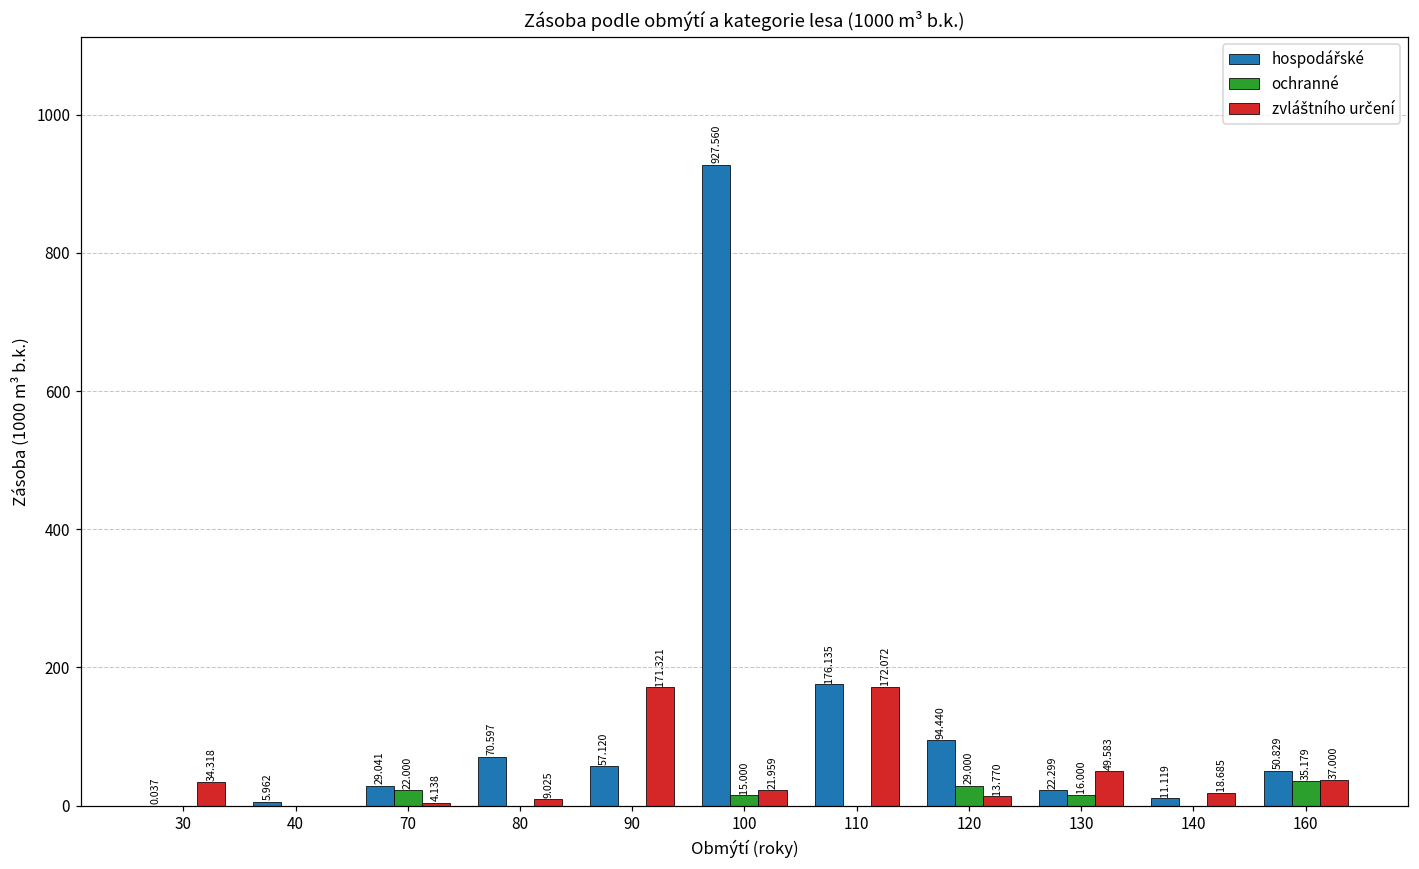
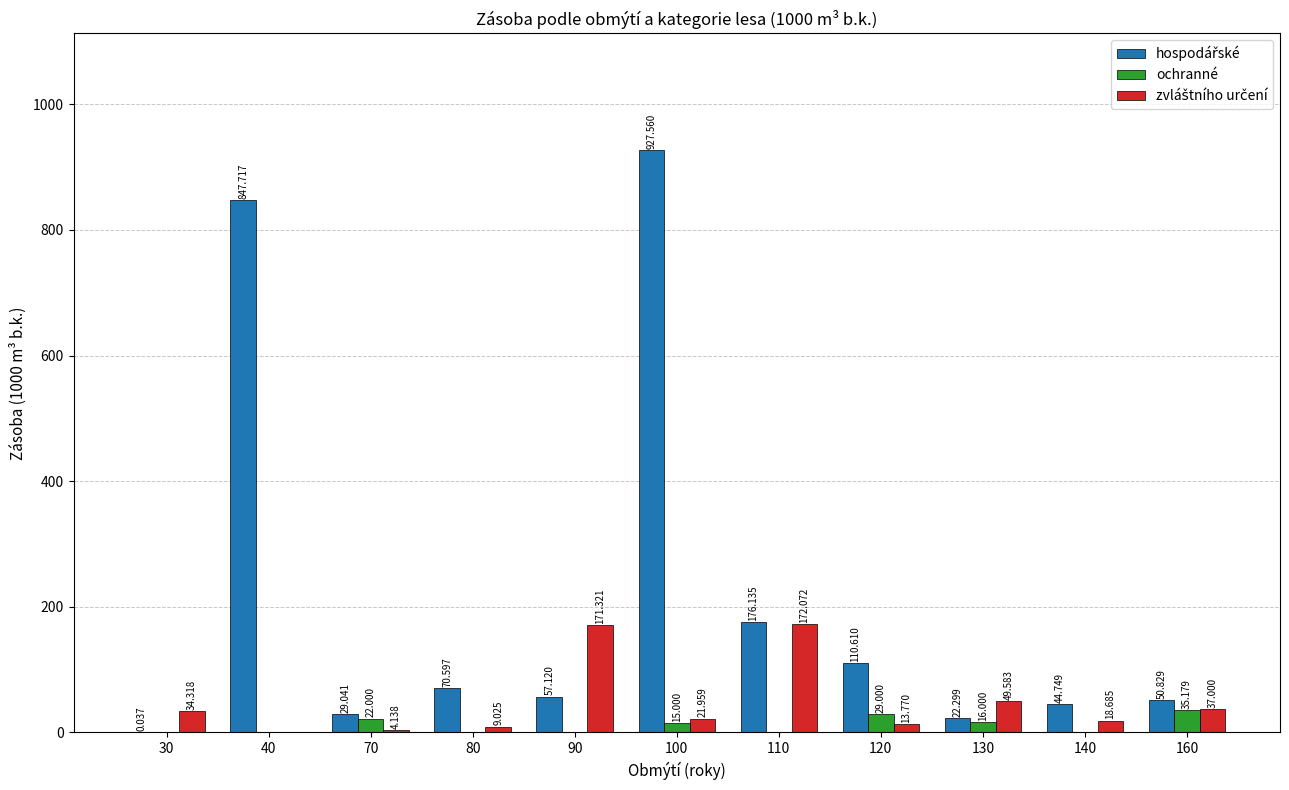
  {
    "hospodářské": {
      "30": 0.037,
-     "40": 5.962,
+     "40": 847.717,
      "70": 29.041,
      "80": 70.597,
      "90": 57.120,
      "100": 927.560,
      "110": 176.135,
-     "120": 94.440,
+     "120": 110.610,
      "130": 22.299,
-     "140": 11.119,
+     "140": 44.749,
      "160": 50.829
    },
    "ochranné": {
      "70": 22.000,
      "100": 15.000,
      "120": 29.000,
      "130": 16.000,
      "160": 35.179
    },
    "zvláštního určení": {
      "30": 34.318,
      "70": 4.138,
      "80": 9.025,
      "90": 171.321,
      "100": 21.959,
      "110": 172.072,
      "120": 13.770,
      "130": 49.583,
      "140": 18.685,
      "160": 37.000
    }
  }
